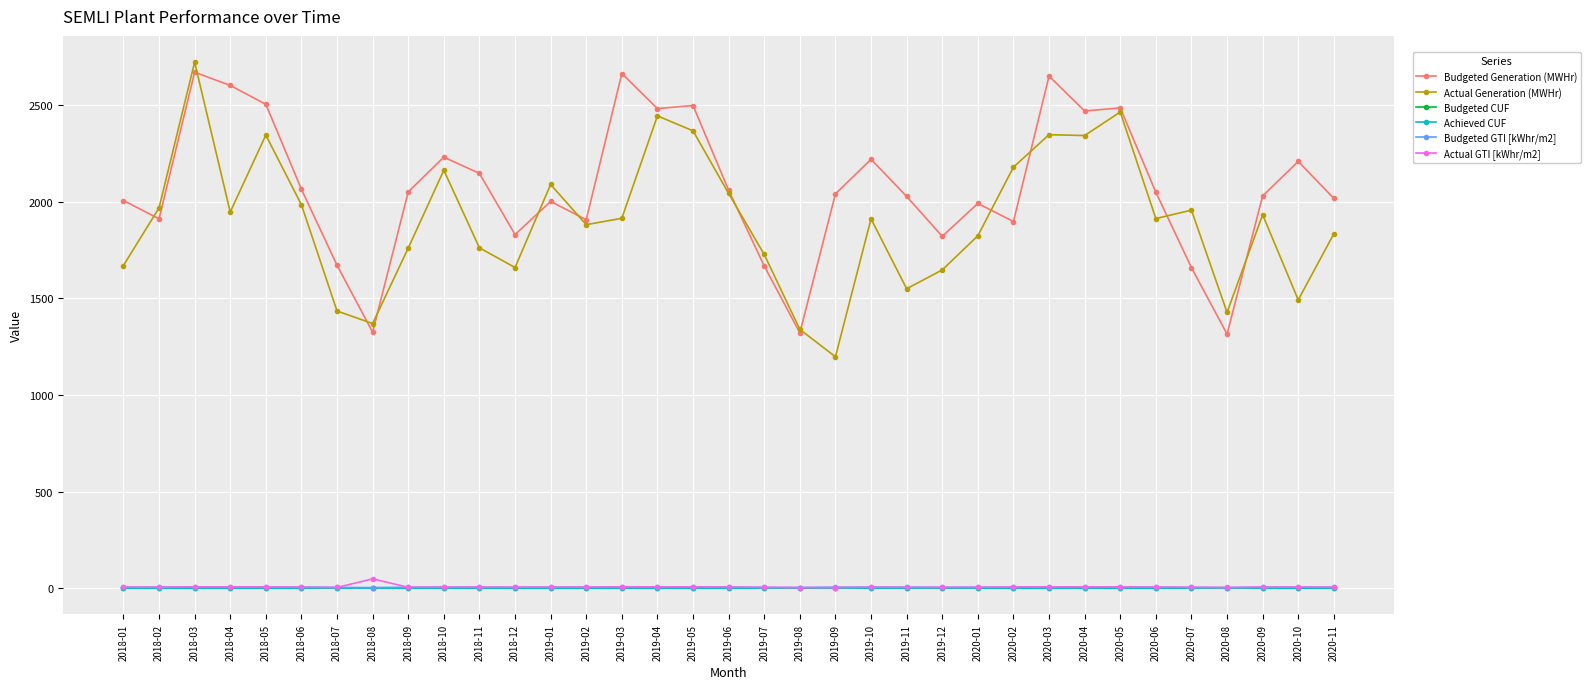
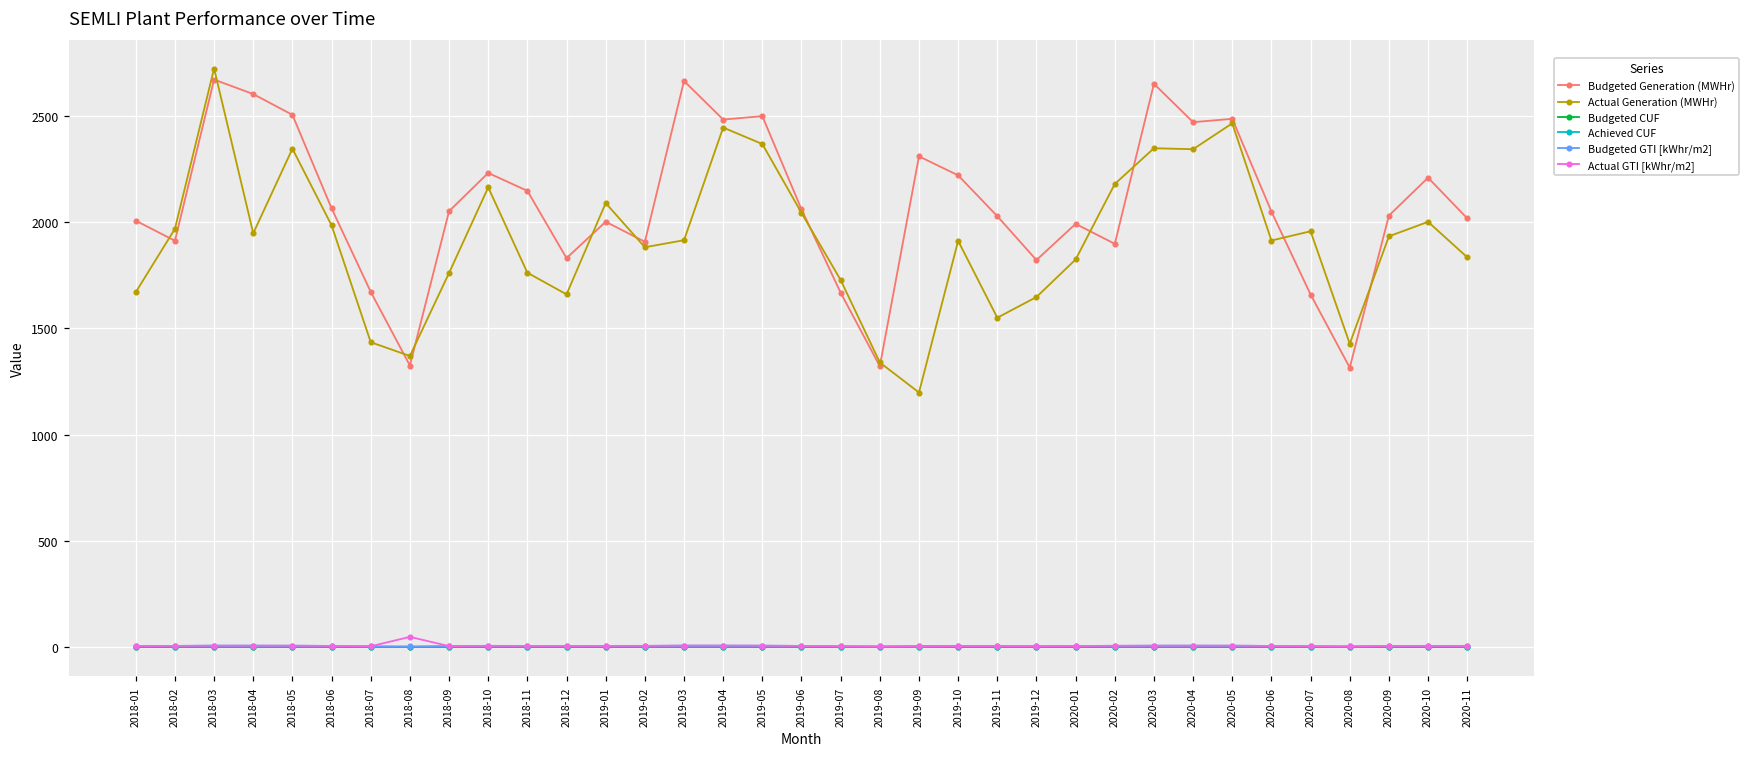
  {
    "Budgeted Generation (MWHr)": {
      "2018-01": 2010,
      "2018-02": 1910,
      "2018-03": 2670,
      "2018-04": 2600,
      "2018-05": 2500,
      "2018-06": 2060,
      "2018-07": 1670,
      "2018-08": 1320,
      "2018-09": 2050,
      "2018-10": 2230,
      "2018-11": 2150,
      "2018-12": 1830,
      "2019-01": 2000,
      "2019-02": 1910,
      "2019-03": 2660,
      "2019-04": 2480,
      "2019-05": 2500,
      "2019-06": 2060,
      "2019-07": 1670,
      "2019-08": 1320,
-     "2019-09": 2040,
+     "2019-09": 2310,
      "2019-10": 2220,
      "2019-11": 2030,
      "2019-12": 1820,
      "2020-01": 1990,
      "2020-02": 1900,
      "2020-03": 2650,
      "2020-04": 2470,
      "2020-05": 2480,
      "2020-06": 2050,
      "2020-07": 1660,
      "2020-08": 1310,
      "2020-09": 2030,
      "2020-10": 2210,
      "2020-11": 2020
    },
    "Actual Generation (MWHr)": {
      "2018-01": 1670,
      "2018-02": 1970,
      "2018-03": 2720,
      "2018-04": 1950,
      "2018-05": 2340,
      "2018-06": 1980,
      "2018-07": 1430,
      "2018-08": 1370,
      "2018-09": 1760,
      "2018-10": 2160,
      "2018-11": 1760,
      "2018-12": 1660,
      "2019-01": 2090,
      "2019-02": 1880,
      "2019-03": 1910,
      "2019-04": 2440,
      "2019-05": 2370,
      "2019-06": 2040,
      "2019-07": 1730,
      "2019-08": 1340,
      "2019-09": 1200,
      "2019-10": 1910,
      "2019-11": 1550,
      "2019-12": 1650,
      "2020-01": 1820,
      "2020-02": 2180,
      "2020-03": 2350,
      "2020-04": 2340,
      "2020-05": 2460,
      "2020-06": 1910,
      "2020-07": 1960,
      "2020-08": 1430,
      "2020-09": 1930,
-     "2020-10": 1490,
+     "2020-10": 2000,
      "2020-11": 1830
    },
    "Actual GTI [kWhr/m2]": {
      "2018-08": 50
    }
  }
